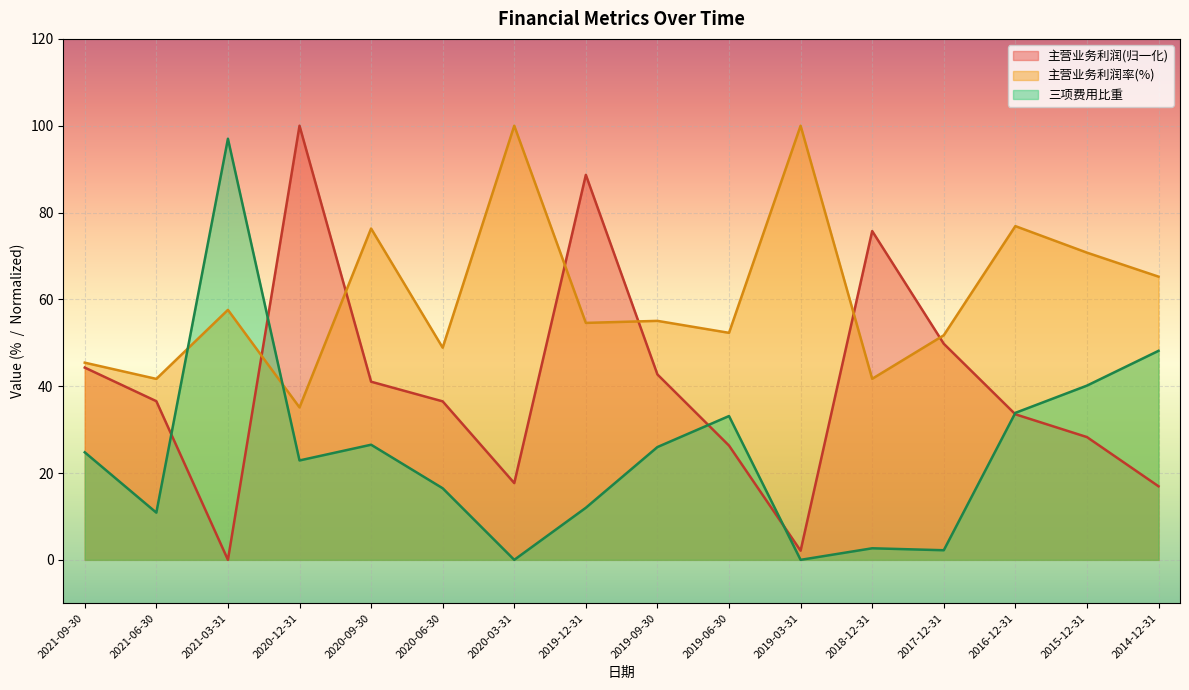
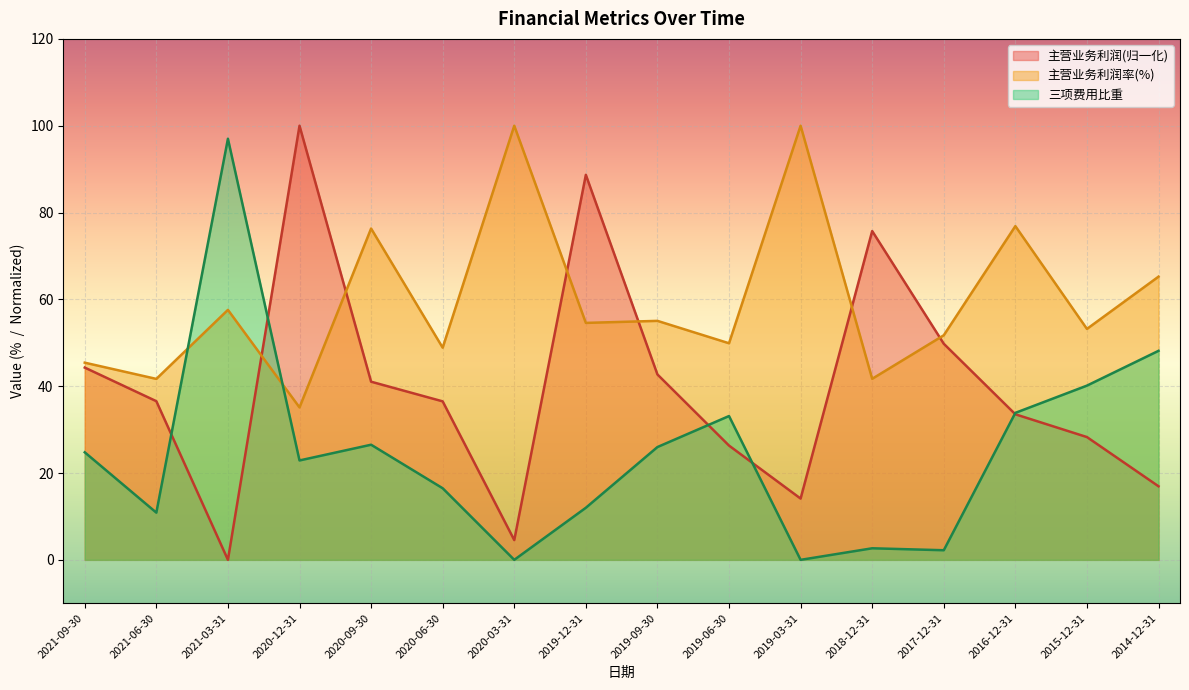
  {
    "主营业务利润(归一化)": {
      "2021-09-30": 44,
      "2021-06-30": 37,
      "2021-03-31": 0,
      "2020-12-31": 100,
      "2020-09-30": 41,
      "2020-06-30": 37,
-     "2020-03-31": 18,
+     "2020-03-31": 5,
      "2019-12-31": 89,
      "2019-09-30": 43,
      "2019-06-30": 26,
-     "2019-03-31": 2,
+     "2019-03-31": 14,
      "2018-12-31": 76,
      "2017-12-31": 50,
      "2015-12-31": 28,
      "2014-12-31": 17
    },
    "主营业务利润率(%)": {
      "2021-09-30": 45,
      "2021-06-30": 42,
      "2021-03-31": 58,
      "2020-12-31": 35,
      "2020-09-30": 76,
      "2020-06-30": 49,
      "2020-03-31": 100,
      "2019-12-31": 55,
      "2019-09-30": 55,
-     "2019-06-30": 52,
+     "2019-06-30": 50,
      "2019-03-31": 100,
      "2018-12-31": 42,
      "2017-12-31": 52,
      "2016-12-31": 77,
-     "2015-12-31": 71,
+     "2015-12-31": 53,
      "2014-12-31": 65
    },
    "三项费用比重": {
      "2021-09-30": 25,
      "2021-06-30": 11,
      "2021-03-31": 97,
      "2020-12-31": 23,
      "2020-09-30": 27,
      "2020-06-30": 16,
      "2020-03-31": 0,
      "2019-12-31": 12,
      "2019-09-30": 26,
      "2019-06-30": 33,
      "2019-03-31": 0,
      "2018-12-31": 3,
      "2017-12-31": 2,
      "2015-12-31": 40,
      "2014-12-31": 48
    }
  }
